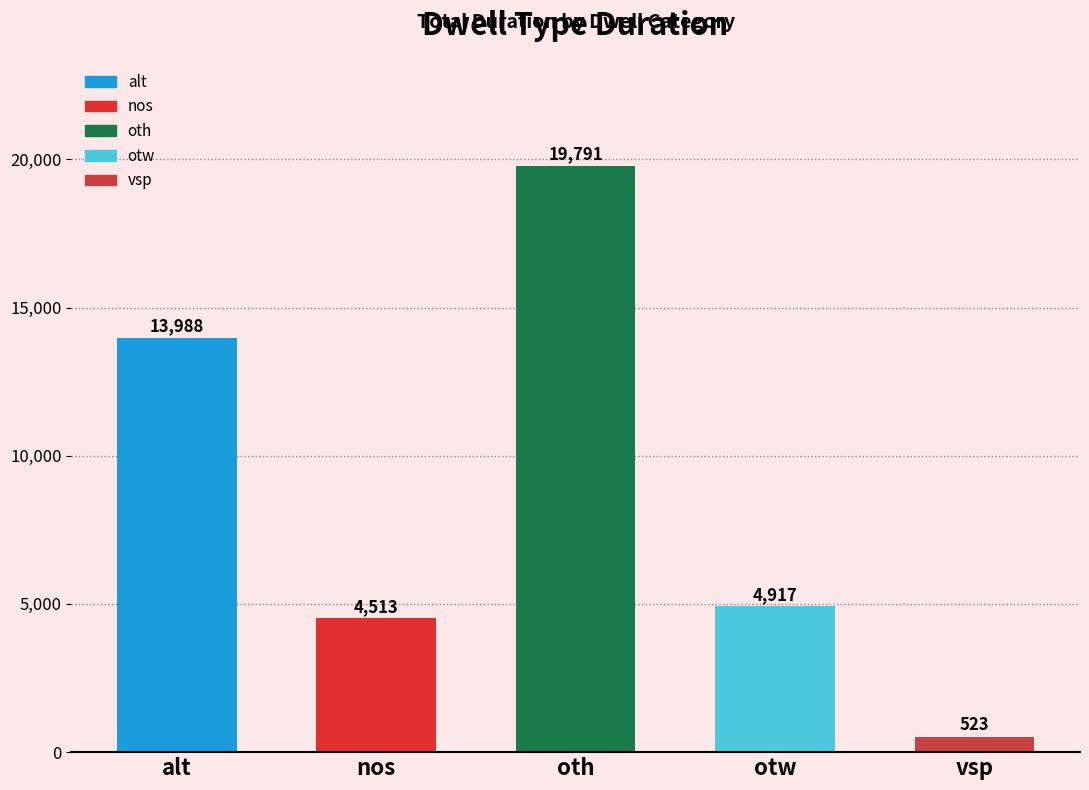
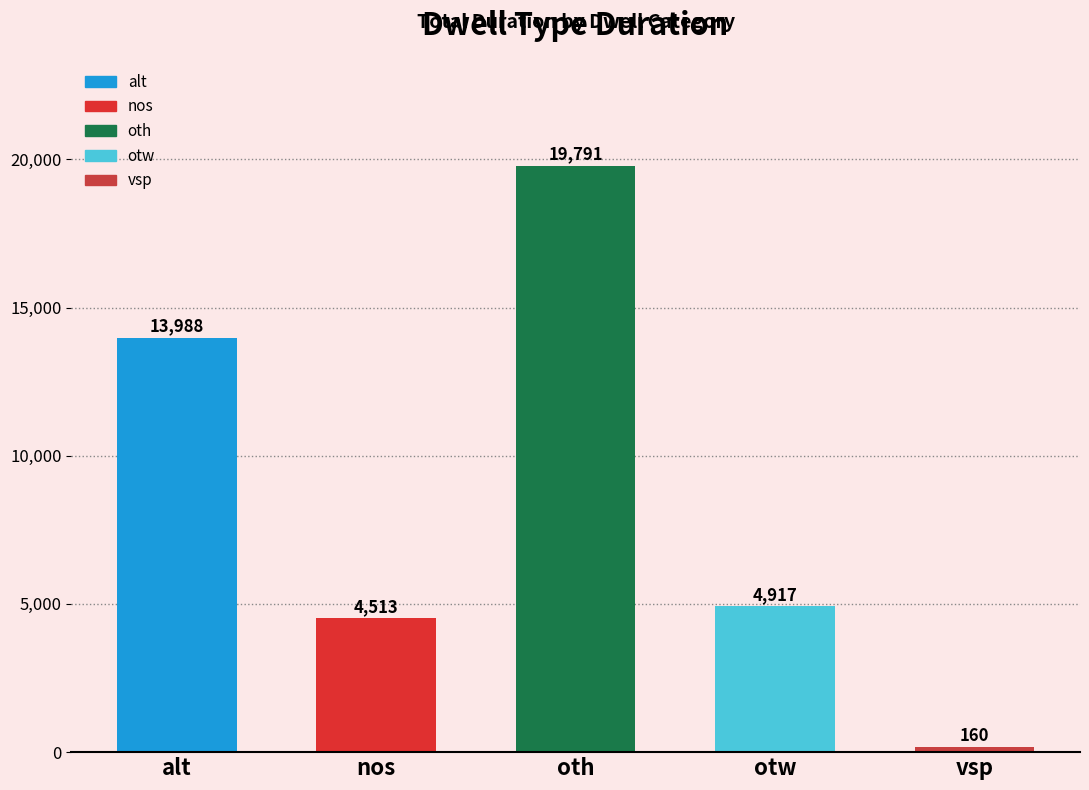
  {
    "alt": "13,988",
    "nos": "4,513",
    "oth": "19,791",
    "otw": "4,917",
-   "vsp": "523"
+   "vsp": "160"
  }
